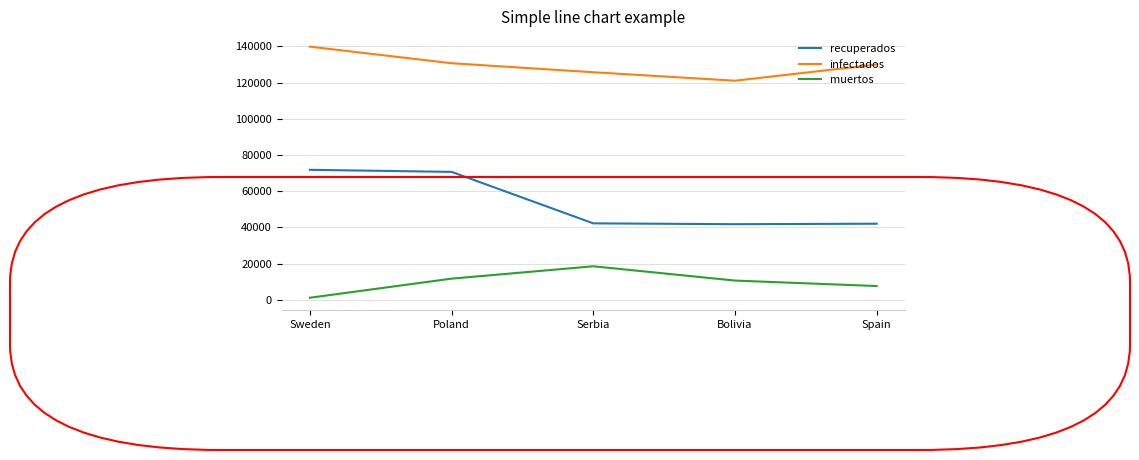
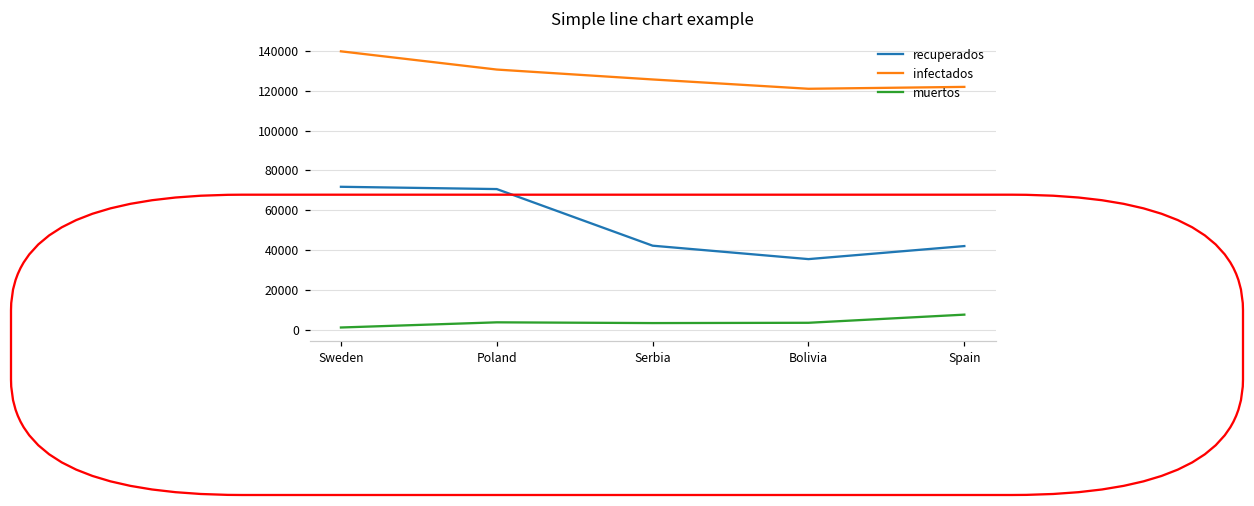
  {
    "recuperados": {
      "Sweden": 72000,
      "Poland": 71000,
      "Serbia": 42000,
-     "Bolivia": 42000,
+     "Bolivia": 35000,
      "Spain": 42000
    },
    "infectados": {
      "Sweden": 140000,
      "Poland": 131000,
      "Serbia": 126000,
      "Bolivia": 121000,
-     "Spain": 130000
+     "Spain": 122000
    },
    "muertos": {
      "Sweden": 1000,
-     "Poland": 12000,
-     "Serbia": 19000,
-     "Bolivia": 11000,
+     "Poland": 4000,
+     "Serbia": 3000,
+     "Bolivia": 4000,
      "Spain": 8000
    }
  }
